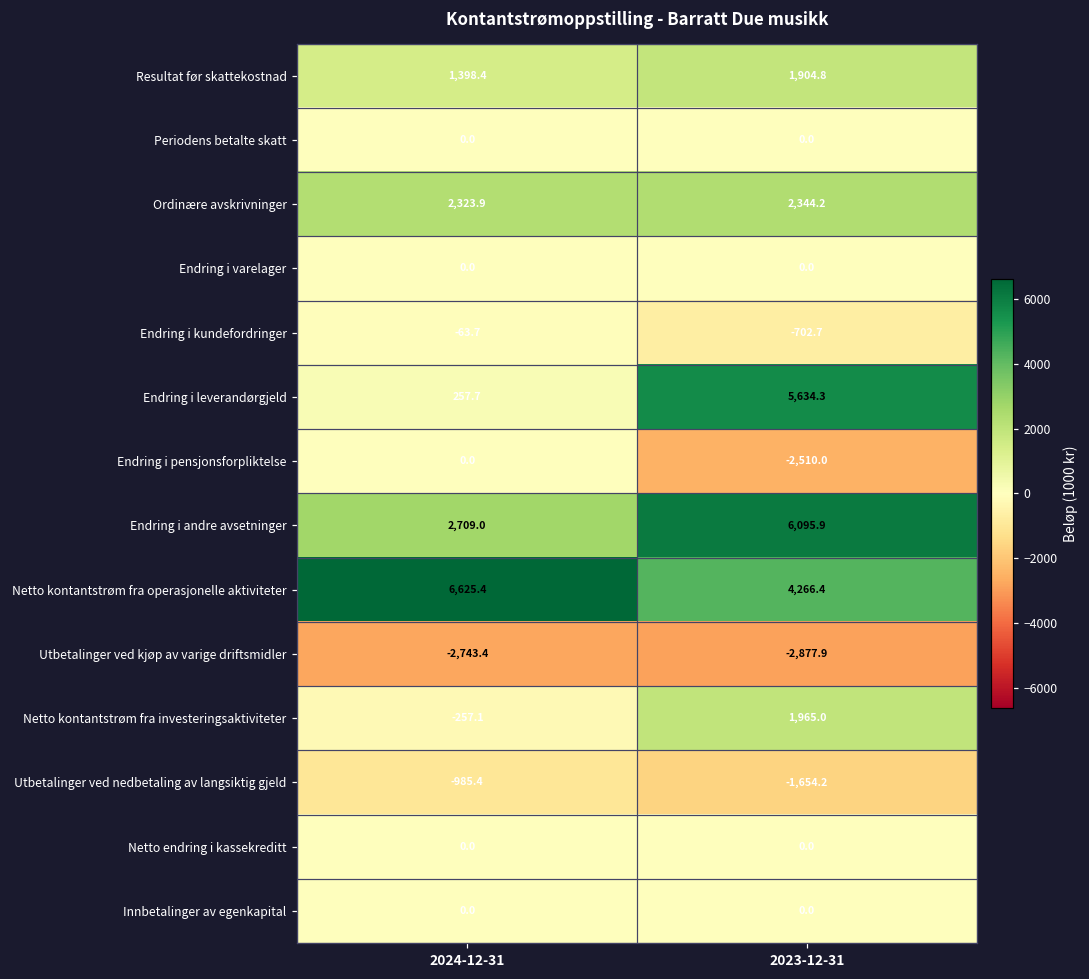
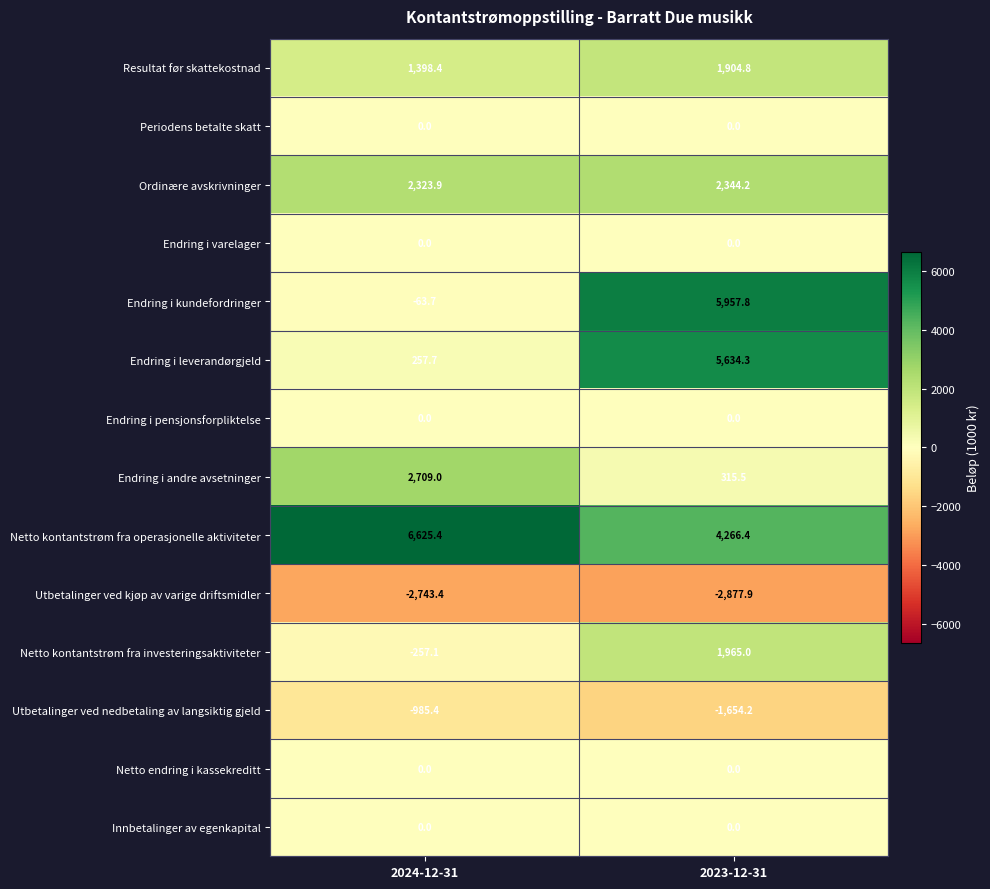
  {
    "Resultat før skattekostnad": {
      "2024-12-31": "1,398.4",
      "2023-12-31": "1,904.8"
    },
    "Periodens betalte skatt": {
      "2024-12-31": "0.0",
      "2023-12-31": "0.0"
    },
    "Ordinære avskrivninger": {
      "2024-12-31": "2,323.9",
      "2023-12-31": "2,344.2"
    },
    "Endring i varelager": {
      "2024-12-31": "0.0",
      "2023-12-31": "0.0"
    },
    "Endring i kundefordringer": {
      "2024-12-31": "-63.7",
-     "2023-12-31": "-702.7"
+     "2023-12-31": "5,957.8"
    },
    "Endring i leverandørgjeld": {
      "2024-12-31": "257.7",
      "2023-12-31": "5,634.3"
    },
    "Endring i pensjonsforpliktelse": {
      "2024-12-31": "0.0",
-     "2023-12-31": "-2,510.0"
+     "2023-12-31": "0.0"
    },
    "Endring i andre avsetninger": {
      "2024-12-31": "2,709.0",
-     "2023-12-31": "6,095.9"
+     "2023-12-31": "315.5"
    },
    "Netto kontantstrøm fra operasjonelle aktiviteter": {
      "2024-12-31": "6,625.4",
      "2023-12-31": "4,266.4"
    },
    "Utbetalinger ved kjøp av varige driftsmidler": {
      "2024-12-31": "-2,743.4",
      "2023-12-31": "-2,877.9"
    },
    "Netto kontantstrøm fra investeringsaktiviteter": {
      "2024-12-31": "-257.1",
      "2023-12-31": "1,965.0"
    },
    "Utbetalinger ved nedbetaling av langsiktig gjeld": {
      "2024-12-31": "-985.4",
      "2023-12-31": "-1,654.2"
    },
    "Netto endring i kassekreditt": {
      "2024-12-31": "0.0",
      "2023-12-31": "0.0"
    },
    "Innbetalinger av egenkapital": {
      "2024-12-31": "0.0",
      "2023-12-31": "0.0"
    }
  }
